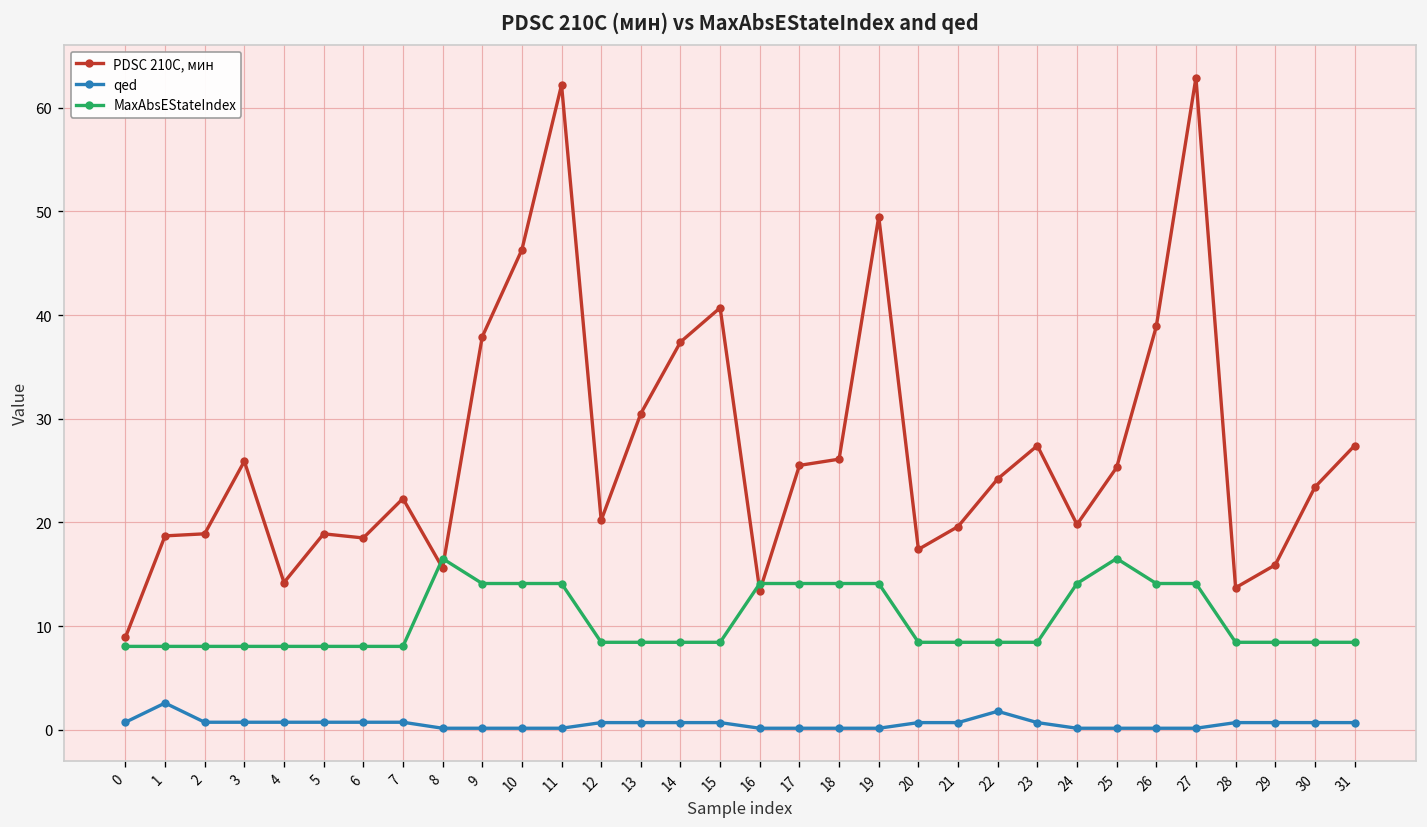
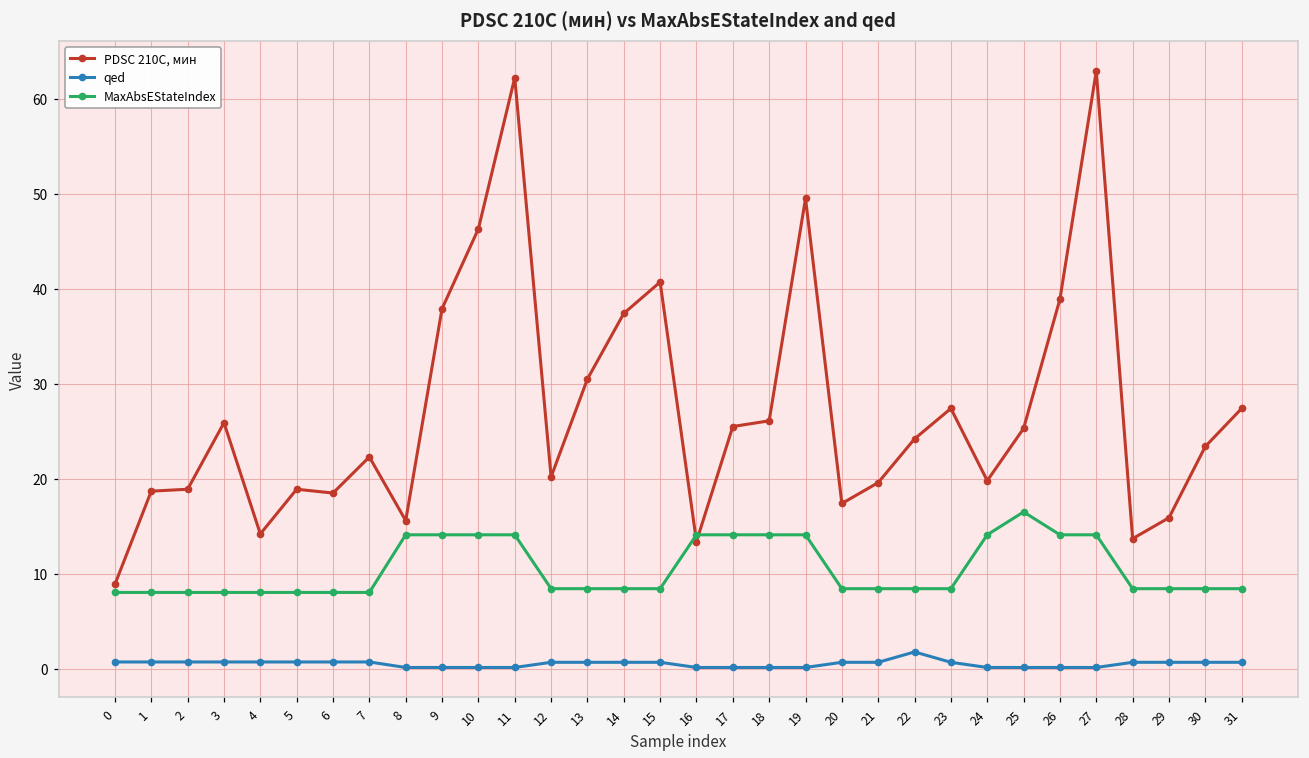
  {
    "PDSC 210С, мин": {
      "0": 9,
      "1": 19,
      "2": 19,
      "3": 26,
      "4": 14,
      "5": 19,
      "6": 19,
      "7": 22,
      "8": 16,
      "9": 38,
      "10": 46,
      "11": 62,
      "12": 20,
      "13": 31,
      "14": 37,
      "15": 41,
      "16": 13,
      "17": 26,
      "18": 26,
      "19": 50,
      "20": 17,
      "21": 20,
      "22": 24,
      "23": 27,
      "24": 20,
      "25": 25,
      "26": 39,
      "27": 63,
      "28": 14,
      "29": 16,
      "30": 23,
      "31": 27
    },
    "qed": {
      "0": 1,
-     "1": 3,
+     "1": 1,
      "2": 1,
      "3": 1,
      "4": 1,
      "5": 1,
      "6": 1,
      "7": 1,
      "8": 0,
      "9": 0,
      "10": 0,
      "11": 0,
      "12": 1,
      "13": 1,
      "14": 1,
      "15": 1,
      "16": 0,
      "17": 0,
      "18": 0,
      "19": 0,
      "20": 1,
      "21": 1,
      "22": 2,
      "23": 1,
      "24": 0,
      "25": 0,
      "26": 0,
      "27": 0,
      "28": 1,
      "29": 1,
      "30": 1,
      "31": 1
    },
    "MaxAbsEStateIndex": {
      "0": 8,
      "1": 8,
      "2": 8,
      "3": 8,
      "4": 8,
      "5": 8,
      "6": 8,
      "7": 8,
-     "8": 17,
+     "8": 14,
      "9": 14,
      "10": 14,
      "11": 14,
      "12": 8,
      "13": 8,
      "14": 8,
      "15": 8,
      "16": 14,
      "17": 14,
      "18": 14,
      "19": 14,
      "20": 8,
      "21": 8,
      "22": 8,
      "23": 8,
      "24": 14,
      "25": 17,
      "26": 14,
      "27": 14,
      "28": 8,
      "29": 8,
      "30": 8,
      "31": 8
    }
  }
